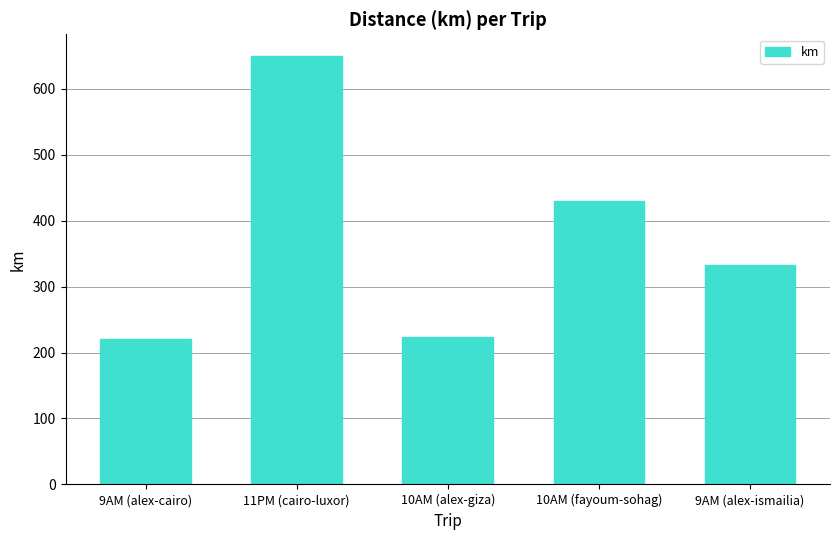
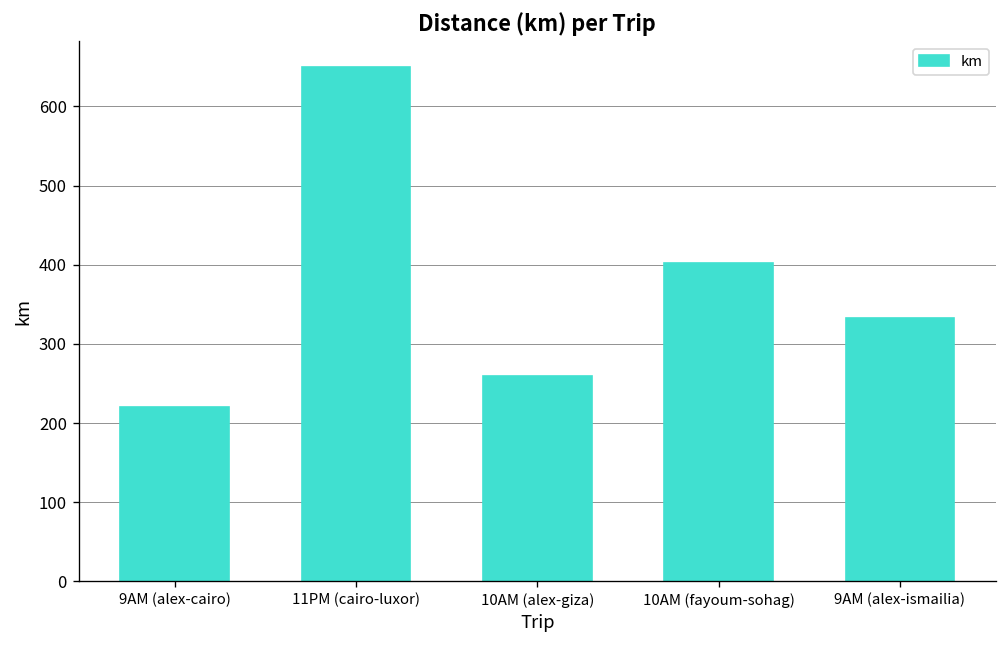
  {
    "9AM (alex-cairo)": 220,
    "11PM (cairo-luxor)": 650,
-   "10AM (alex-giza)": 220,
-   "10AM (fayoum-sohag)": 430,
+   "10AM (alex-giza)": 260,
+   "10AM (fayoum-sohag)": 400,
    "9AM (alex-ismailia)": 330
  }
